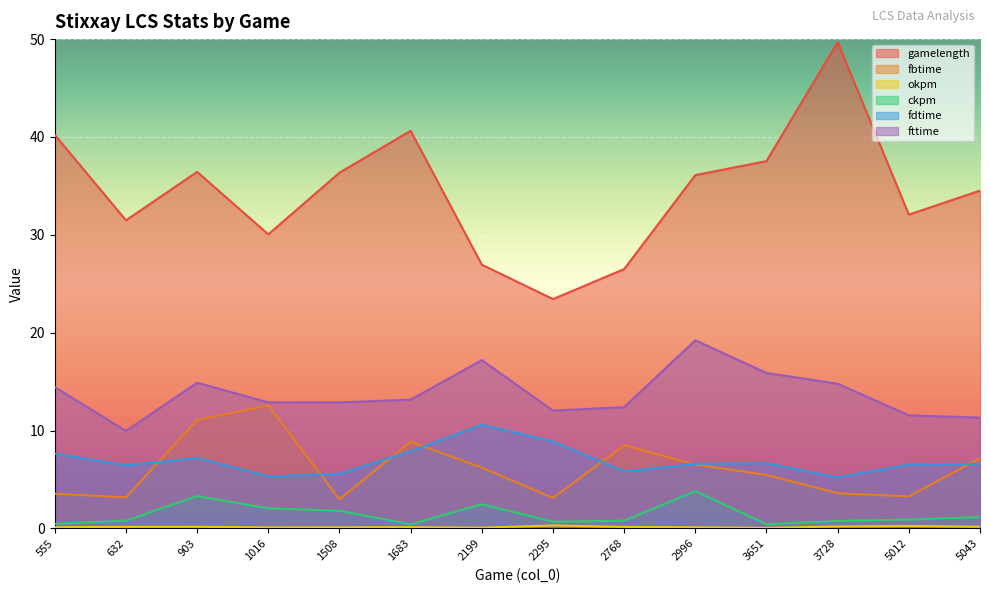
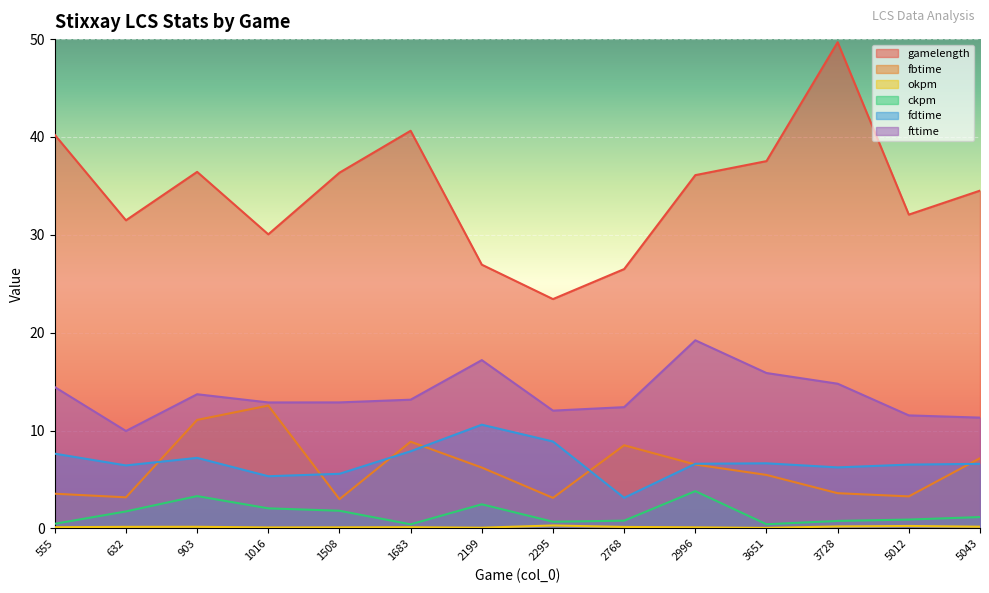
  {
    "ckpm": {
      "555": 0,
-     "632": 1,
+     "632": 2,
      "903": 3,
      "1016": 2,
      "1508": 2,
      "1683": 0,
      "2199": 2,
      "2295": 1,
      "2768": 1,
      "2996": 4,
      "3651": 0,
      "3728": 1,
      "5012": 1,
      "5043": 1
    },
    "fdtime": {
      "555": 8,
      "632": 6,
      "903": 7,
      "1016": 5,
      "1508": 6,
      "1683": 8,
      "2199": 11,
      "2295": 9,
-     "2768": 6,
+     "2768": 3,
      "3651": 7,
-     "3728": 5,
+     "3728": 6,
      "5012": 7,
      "5043": 7
    },
    "fttime": {
      "555": 14,
      "632": 10,
-     "903": 15,
+     "903": 14,
      "1016": 13,
      "1508": 13,
      "1683": 13,
      "2199": 17,
      "2295": 12,
      "2768": 12,
      "2996": 19,
      "3651": 16,
      "3728": 15,
      "5012": 12,
      "5043": 11
    }
  }
